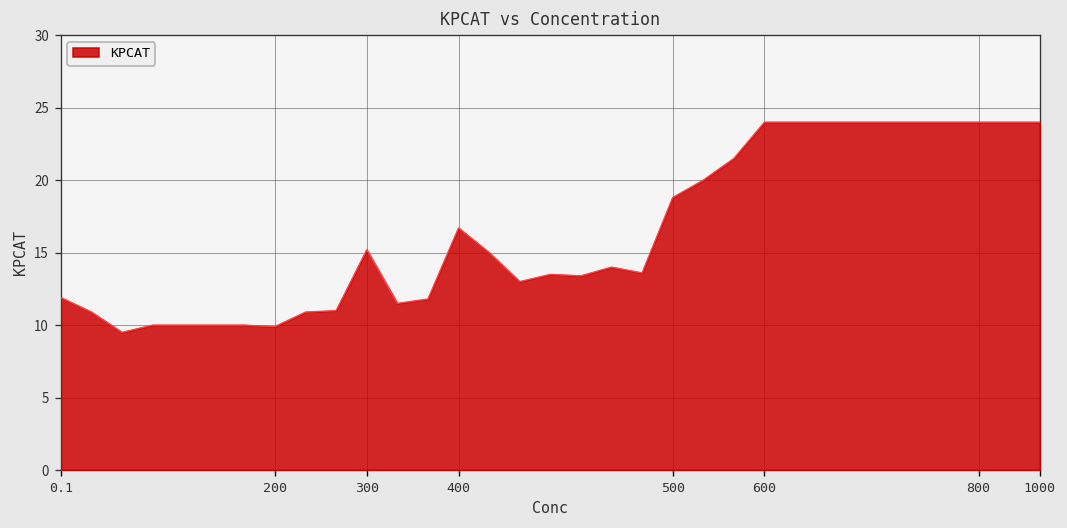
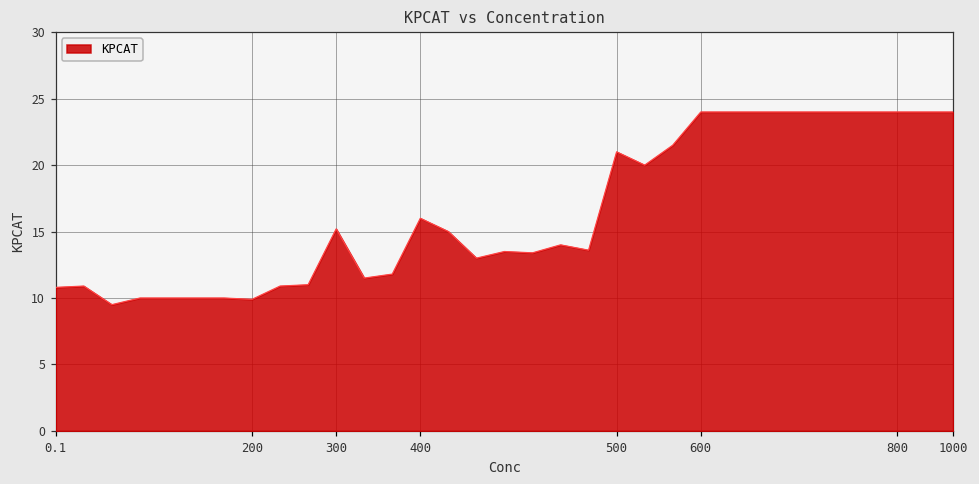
  {
-   "0.1": 11.9,
+   "0.1": 10.8,
    "200": 9.9,
    "300": 15.2,
-   "400": 16.7,
-   "500": 18.8,
+   "400": 16.0,
+   "500": 21.0,
    "600": 24.0,
    "800": 24.0,
    "1000": 24.0
  }
